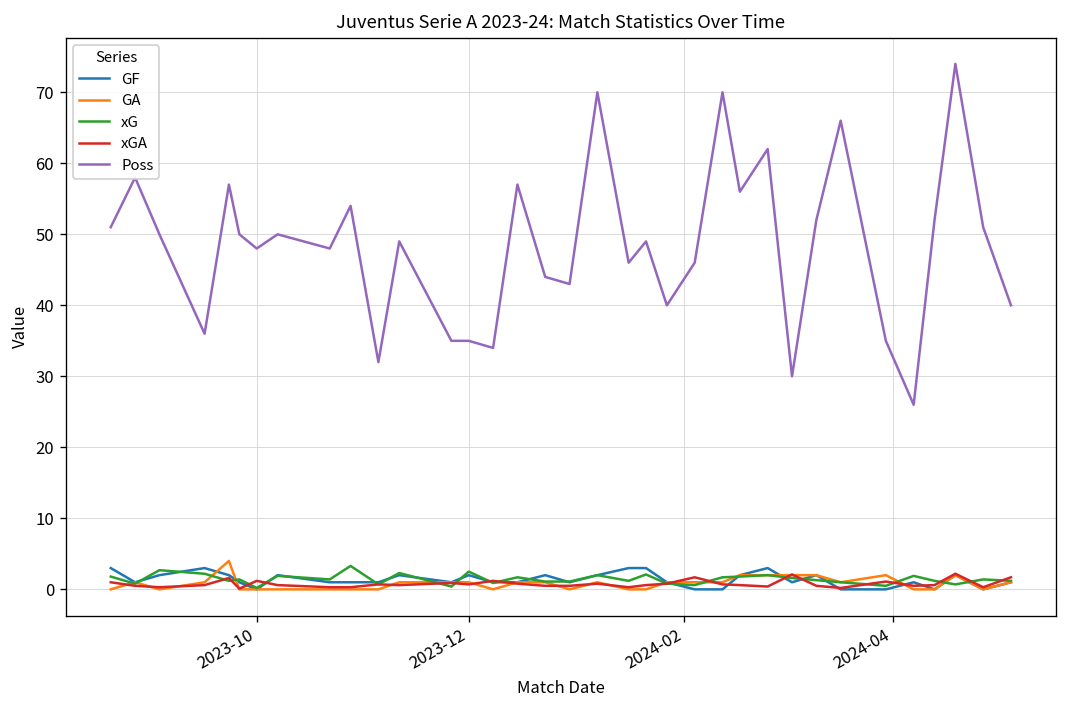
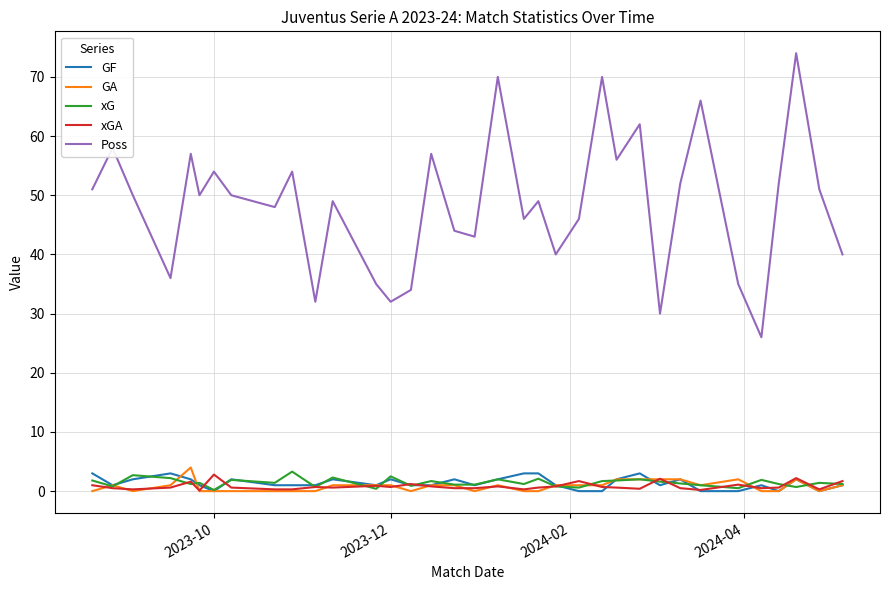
  {
    "GF": {
      "2023-12": 2
    },
    "xG": {
      "2023-12": 3
    },
    "xGA": {
-     "2023-10": 1
+     "2023-10": 3
    },
    "Poss": {
-     "2023-10": 48,
-     "2023-12": 35
+     "2023-10": 54,
+     "2023-12": 32
    }
  }
